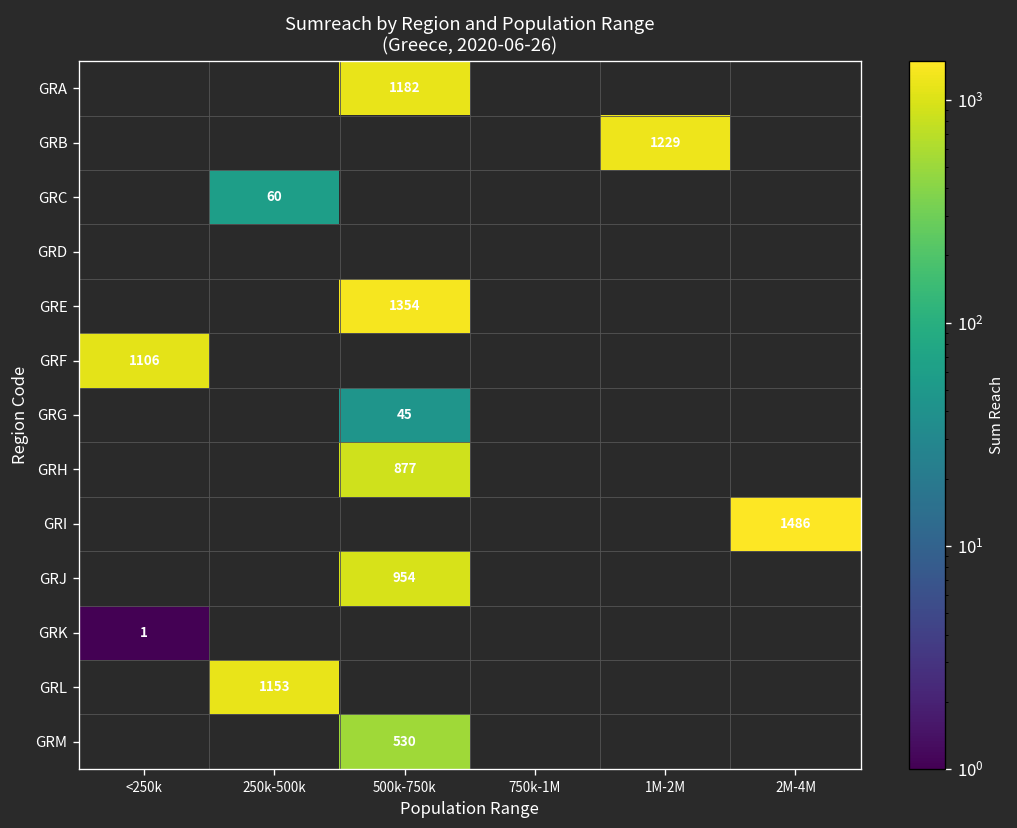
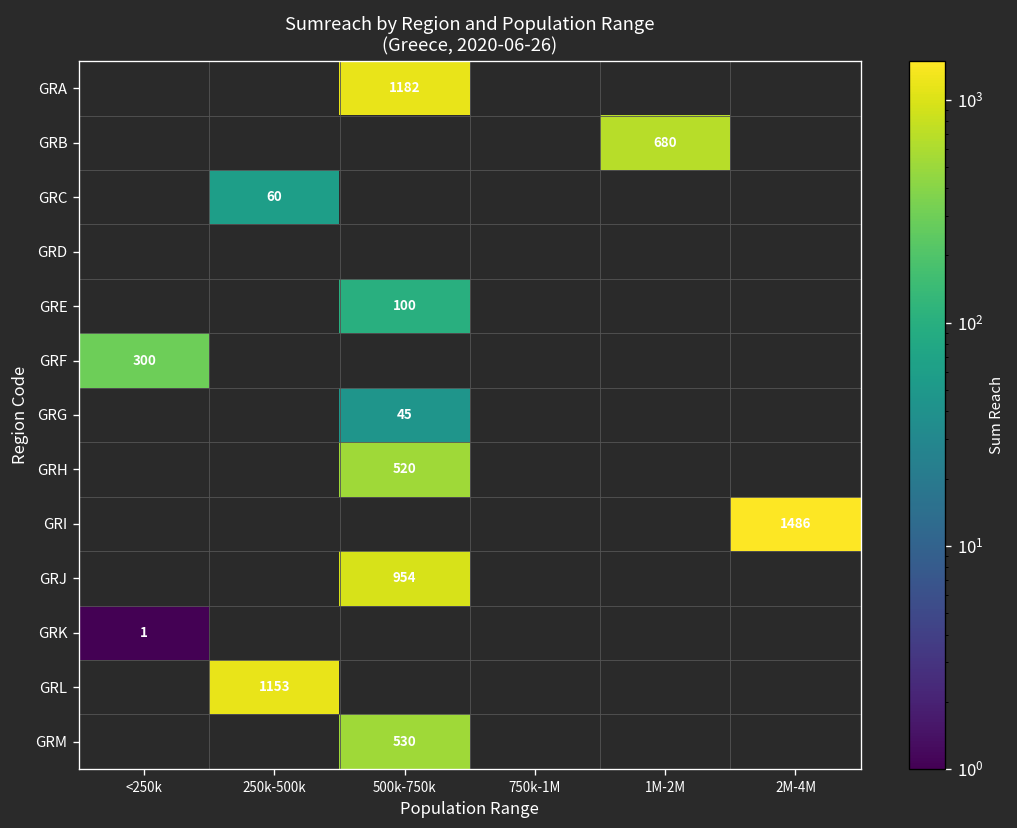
  {
    "GRA": {
      "500k-750k": 1182
    },
    "GRB": {
-     "1M-2M": 1229
+     "1M-2M": 680
    },
    "GRC": {
      "250k-500k": 60
    },
    "GRE": {
-     "500k-750k": 1354
+     "500k-750k": 100
    },
    "GRF": {
-     "<250k": 1106
+     "<250k": 300
    },
    "GRG": {
      "500k-750k": 45
    },
    "GRH": {
-     "500k-750k": 877
+     "500k-750k": 520
    },
    "GRI": {
      "2M-4M": 1486
    },
    "GRJ": {
      "500k-750k": 954
    },
    "GRK": {
      "<250k": 1
    },
    "GRL": {
      "250k-500k": 1153
    },
    "GRM": {
      "500k-750k": 530
    }
  }
